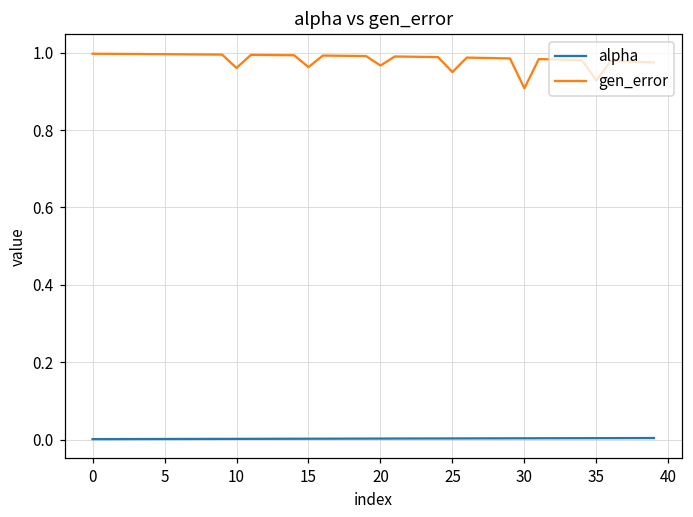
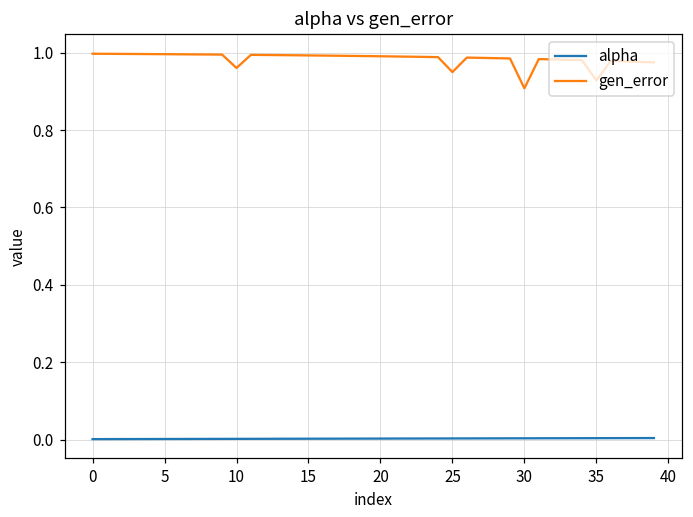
  {
    "alpha": {
      "0": 0.00,
      "5": 0.00,
      "10": 0.00,
      "15": 0.00,
      "20": 0.00,
      "25": 0.00,
      "30": 0.00,
      "35": 0.00
    },
    "gen_error": {
      "0": 1.00,
      "5": 1.00,
      "10": 0.96,
-     "15": 0.96,
-     "20": 0.97,
+     "15": 0.99,
+     "20": 0.99,
      "25": 0.95,
      "30": 0.91
    }
  }
